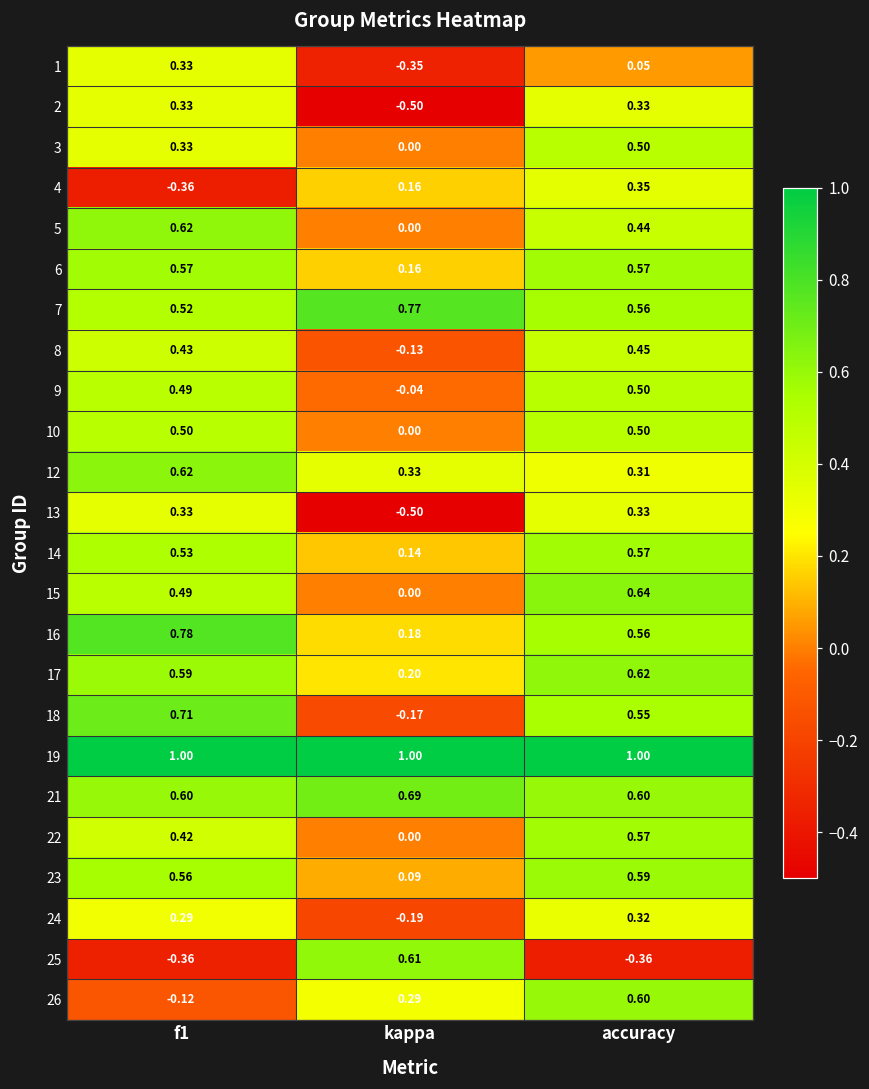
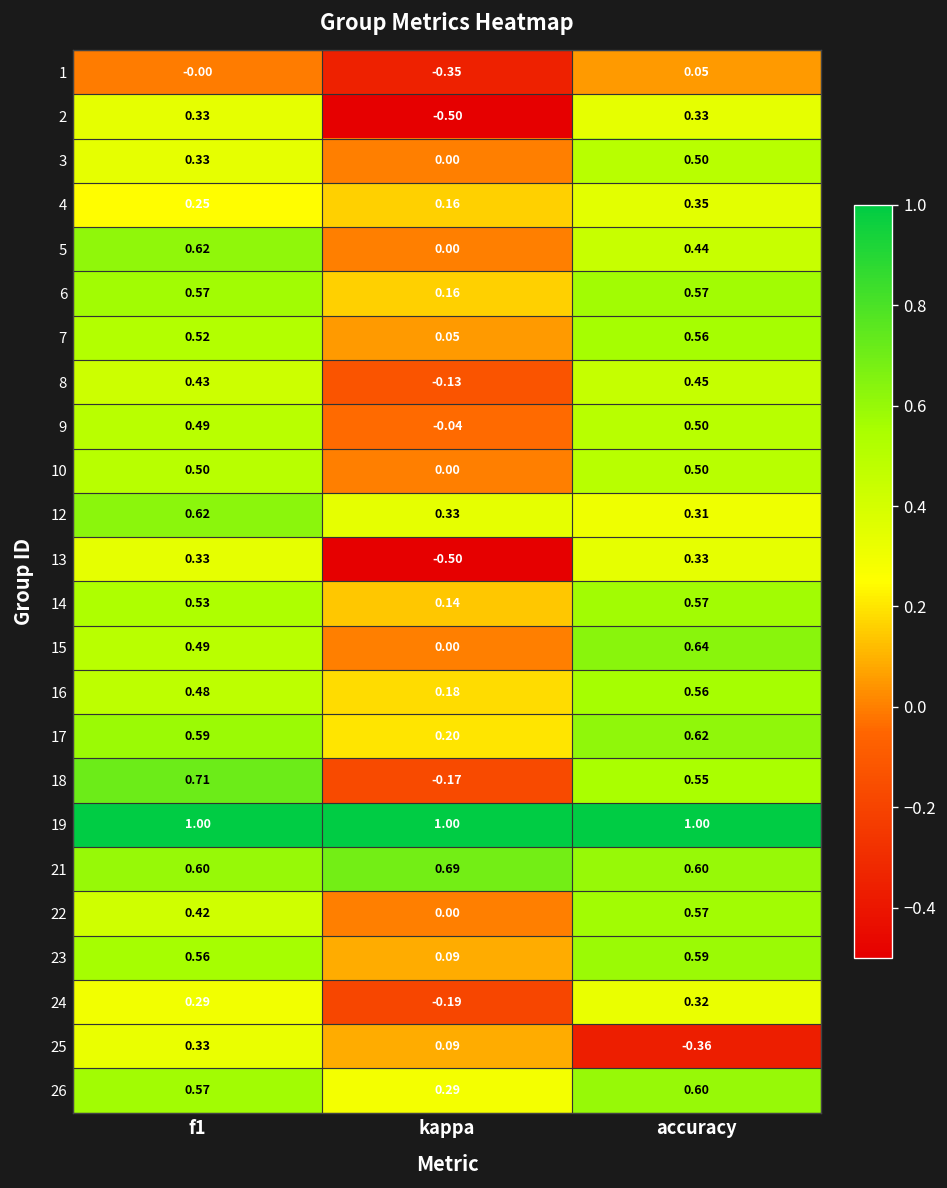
  {
    "1": {
-     "f1": 0.33,
+     "f1": -0.00,
      "kappa": -0.35,
      "accuracy": 0.05
    },
    "2": {
      "f1": 0.33,
      "kappa": -0.50,
      "accuracy": 0.33
    },
    "3": {
      "f1": 0.33,
      "kappa": 0.00,
      "accuracy": 0.50
    },
    "4": {
-     "f1": -0.36,
+     "f1": 0.25,
      "kappa": 0.16,
      "accuracy": 0.35
    },
    "5": {
      "f1": 0.62,
      "kappa": 0.00,
      "accuracy": 0.44
    },
    "6": {
      "f1": 0.57,
      "kappa": 0.16,
      "accuracy": 0.57
    },
    "7": {
      "f1": 0.52,
-     "kappa": 0.77,
+     "kappa": 0.05,
      "accuracy": 0.56
    },
    "8": {
      "f1": 0.43,
      "kappa": -0.13,
      "accuracy": 0.45
    },
    "9": {
      "f1": 0.49,
      "kappa": -0.04,
      "accuracy": 0.50
    },
    "10": {
      "f1": 0.50,
      "kappa": 0.00,
      "accuracy": 0.50
    },
    "12": {
      "f1": 0.62,
      "kappa": 0.33,
      "accuracy": 0.31
    },
    "13": {
      "f1": 0.33,
      "kappa": -0.50,
      "accuracy": 0.33
    },
    "14": {
      "f1": 0.53,
      "kappa": 0.14,
      "accuracy": 0.57
    },
    "15": {
      "f1": 0.49,
      "kappa": 0.00,
      "accuracy": 0.64
    },
    "16": {
-     "f1": 0.78,
+     "f1": 0.48,
      "kappa": 0.18,
      "accuracy": 0.56
    },
    "17": {
      "f1": 0.59,
      "kappa": 0.20,
      "accuracy": 0.62
    },
    "18": {
      "f1": 0.71,
      "kappa": -0.17,
      "accuracy": 0.55
    },
    "19": {
      "f1": 1.00,
      "kappa": 1.00,
      "accuracy": 1.00
    },
    "21": {
      "f1": 0.60,
      "kappa": 0.69,
      "accuracy": 0.60
    },
    "22": {
      "f1": 0.42,
      "kappa": 0.00,
      "accuracy": 0.57
    },
    "23": {
      "f1": 0.56,
      "kappa": 0.09,
      "accuracy": 0.59
    },
    "24": {
      "f1": 0.29,
      "kappa": -0.19,
      "accuracy": 0.32
    },
    "25": {
-     "f1": -0.36,
-     "kappa": 0.61,
+     "f1": 0.33,
+     "kappa": 0.09,
      "accuracy": -0.36
    },
    "26": {
-     "f1": -0.12,
+     "f1": 0.57,
      "kappa": 0.29,
      "accuracy": 0.60
    }
  }
